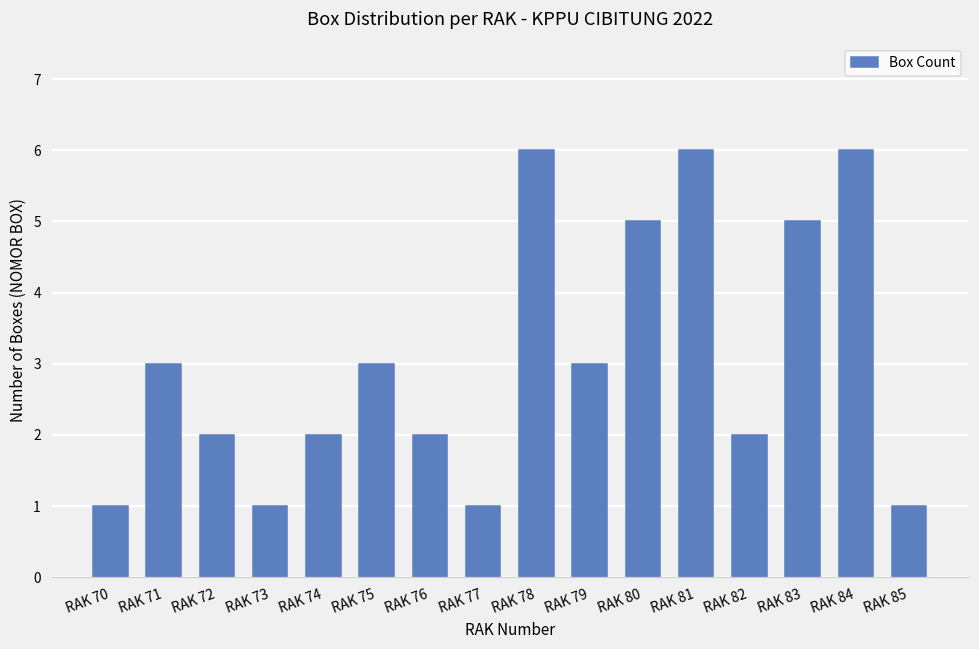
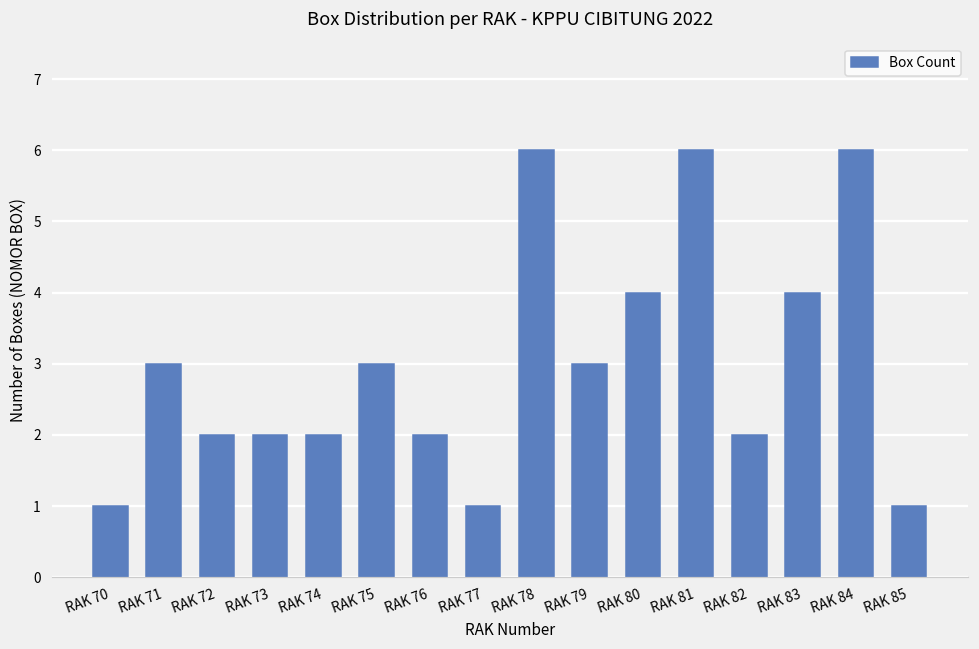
  {
    "RAK 70": 1,
    "RAK 71": 3,
    "RAK 72": 2,
-   "RAK 73": 1,
+   "RAK 73": 2,
    "RAK 74": 2,
    "RAK 75": 3,
    "RAK 76": 2,
    "RAK 77": 1,
    "RAK 78": 6,
    "RAK 79": 3,
-   "RAK 80": 5,
+   "RAK 80": 4,
    "RAK 81": 6,
    "RAK 82": 2,
-   "RAK 83": 5,
+   "RAK 83": 4,
    "RAK 84": 6,
    "RAK 85": 1
  }
